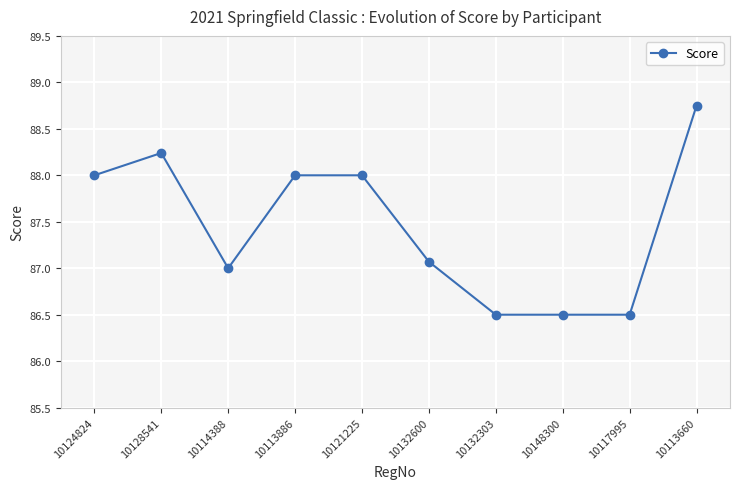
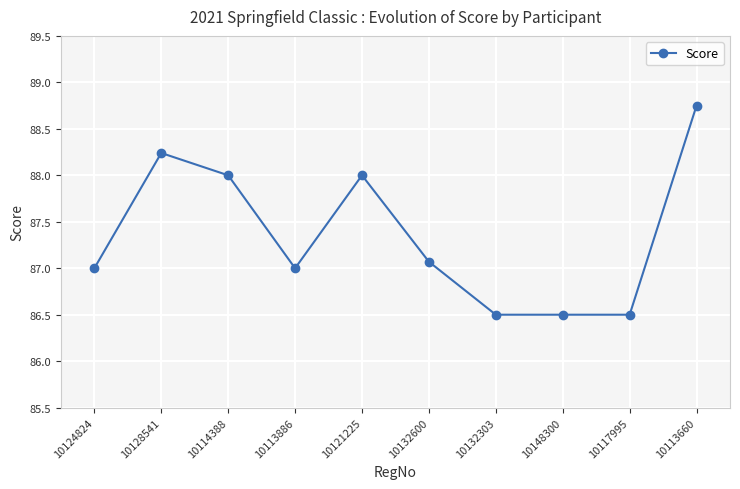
  {
-   "10124824": 88,
+   "10124824": 87,
    "10128541": 88.2,
-   "10114388": 87,
-   "10113886": 88,
+   "10114388": 88,
+   "10113886": 87,
    "10121225": 88,
    "10132600": 87.1,
    "10132303": 86.5,
    "10148300": 86.5,
    "10117995": 86.5,
    "10113660": 88.8
  }
